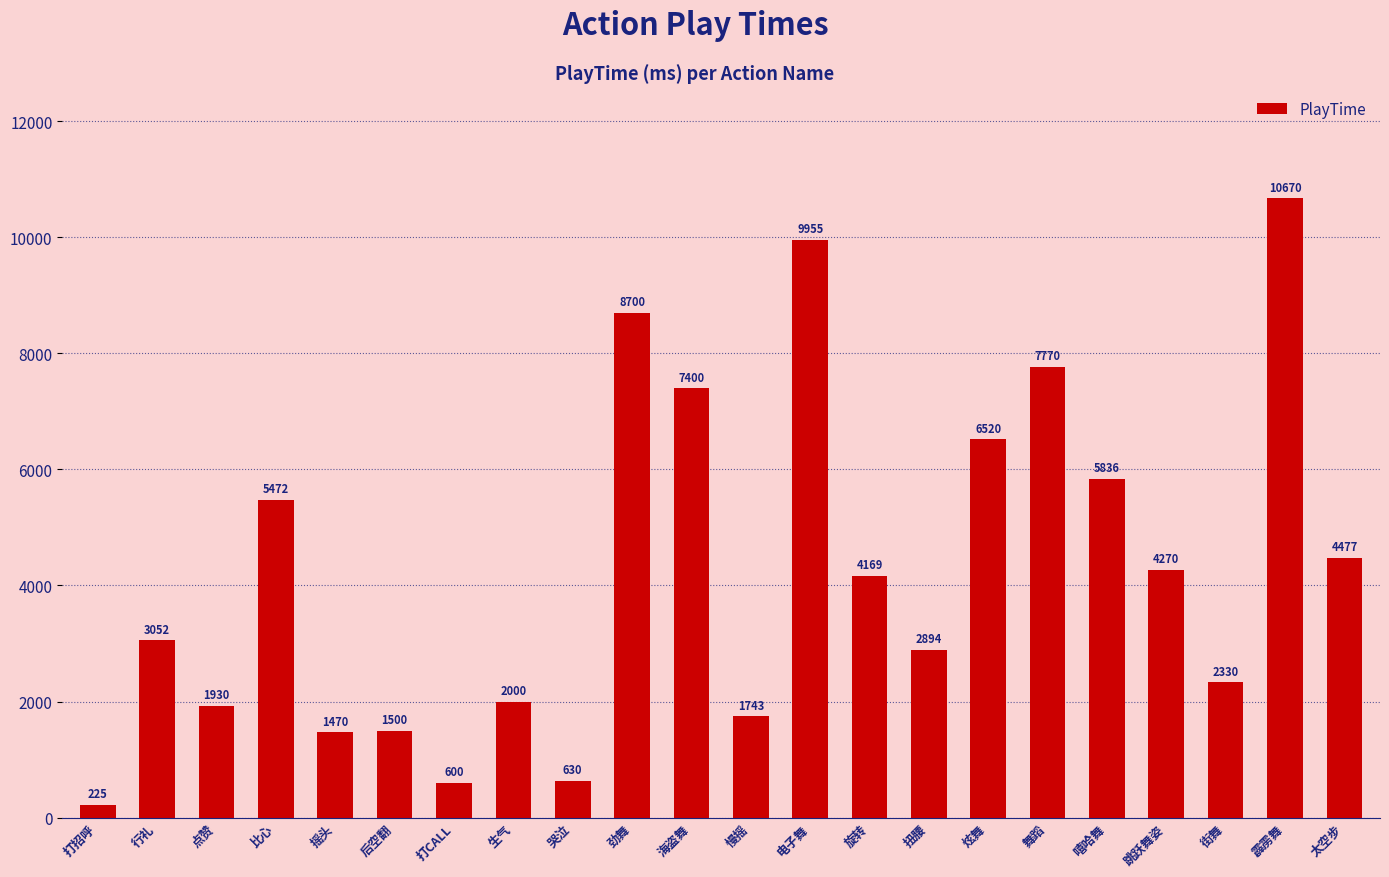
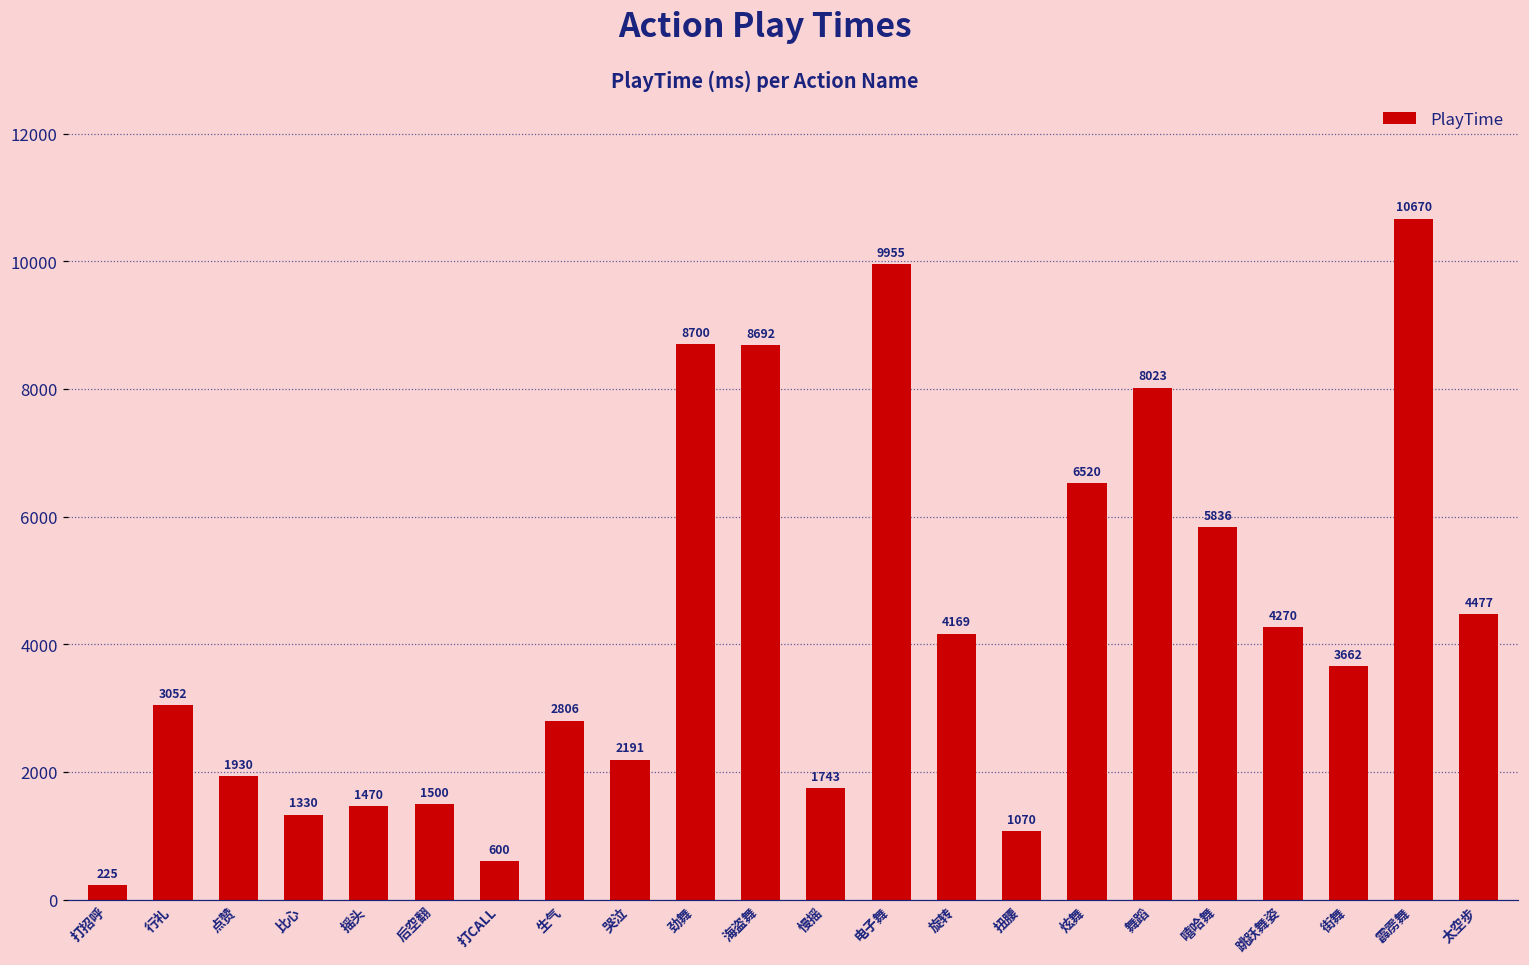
  {
    "打招呼": 225,
    "行礼": 3052,
    "点赞": 1930,
-   "比心": 5472,
+   "比心": 1330,
    "摇头": 1470,
    "后空翻": 1500,
    "打CALL": 600,
-   "生气": 2000,
-   "哭泣": 630,
+   "生气": 2806,
+   "哭泣": 2191,
    "劲舞": 8700,
-   "海盗舞": 7400,
+   "海盗舞": 8692,
    "慢摇": 1743,
    "电子舞": 9955,
    "旋转": 4169,
-   "扭腰": 2894,
+   "扭腰": 1070,
    "炫舞": 6520,
-   "舞蹈": 7770,
+   "舞蹈": 8023,
    "嘻哈舞": 5836,
    "跳跃舞姿": 4270,
-   "街舞": 2330,
+   "街舞": 3662,
    "霹雳舞": 10670,
    "太空步": 4477
  }
